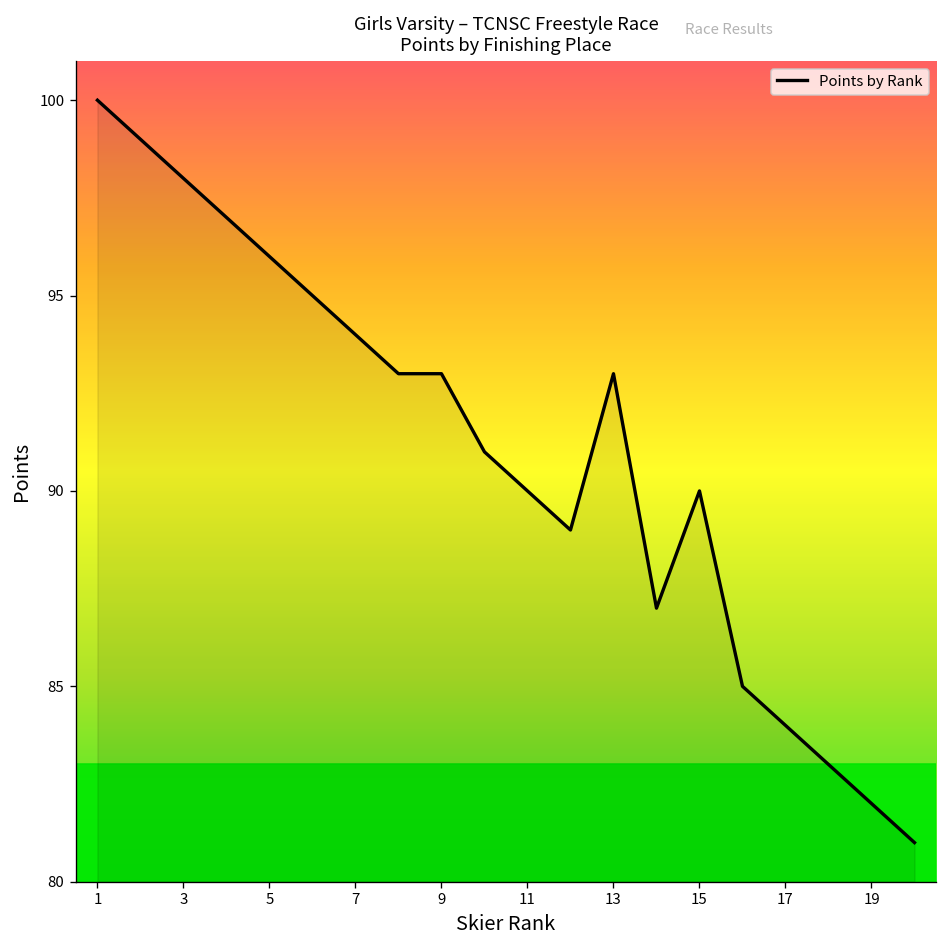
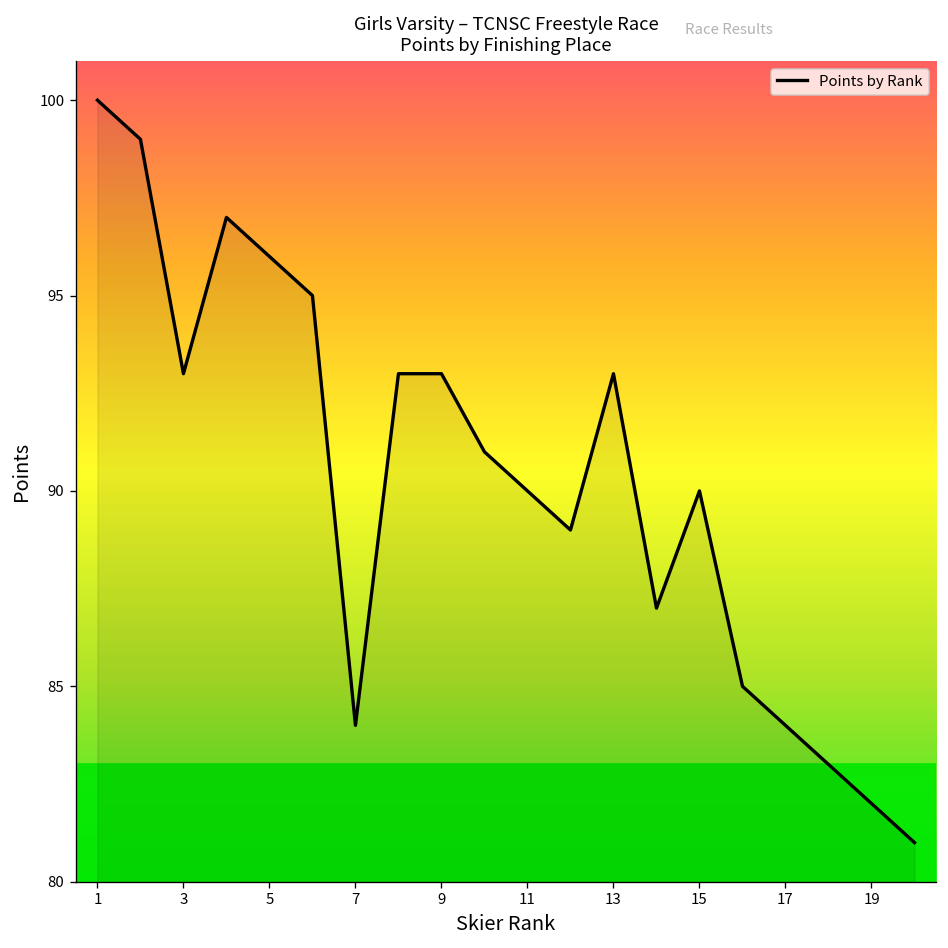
  {
    "1": 100,
-   "3": 98,
+   "3": 93,
    "5": 96,
-   "7": 94,
+   "7": 84,
    "9": 93,
    "11": 90,
    "13": 93,
    "15": 90,
    "17": 84
  }
